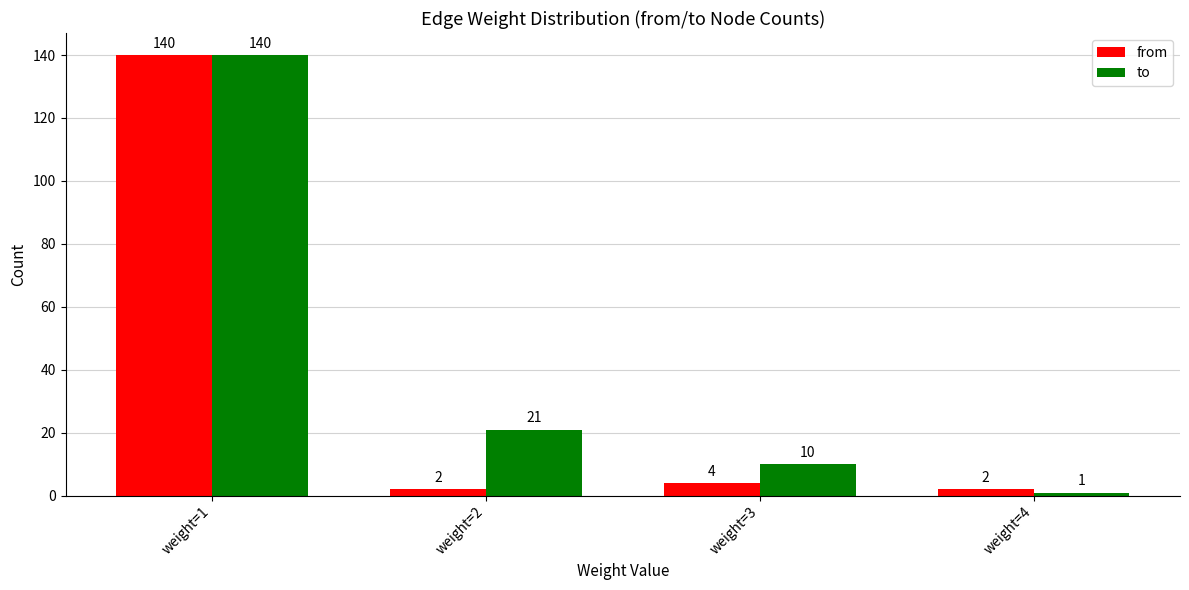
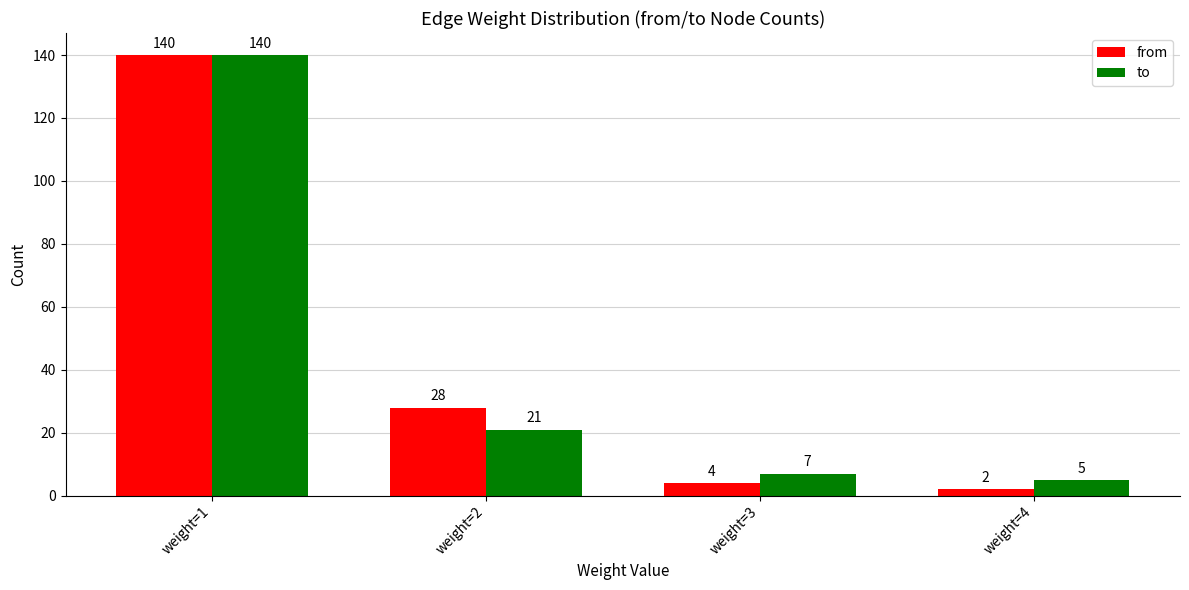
  {
    "from": {
      "weight=1": 140,
-     "weight=2": 2,
+     "weight=2": 28,
      "weight=3": 4,
      "weight=4": 2
    },
    "to": {
      "weight=1": 140,
      "weight=2": 21,
-     "weight=3": 10,
-     "weight=4": 1
+     "weight=3": 7,
+     "weight=4": 5
    }
  }
